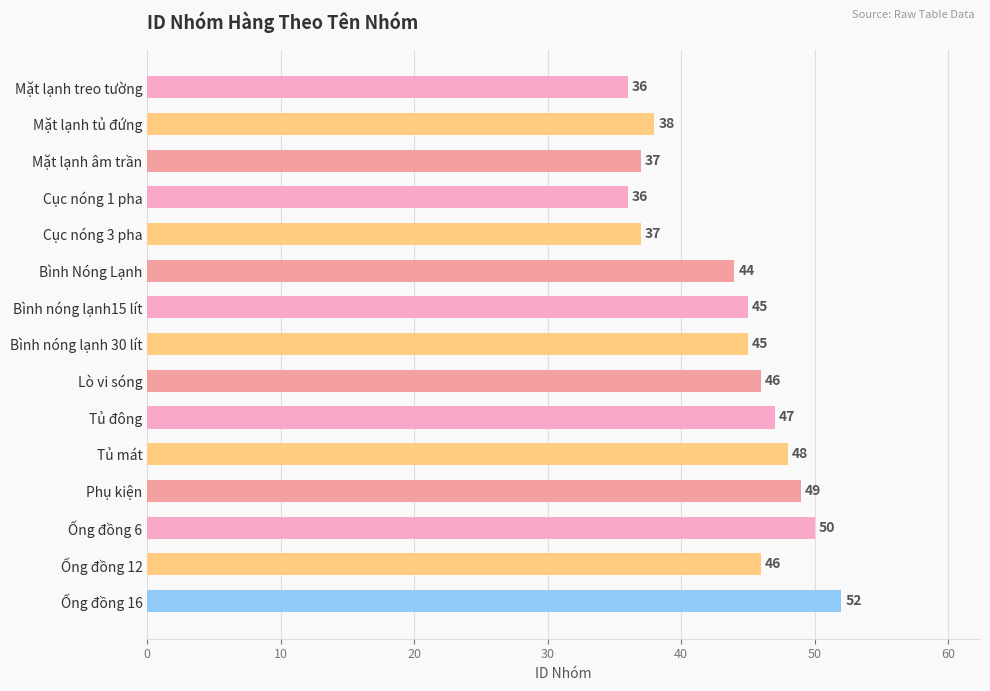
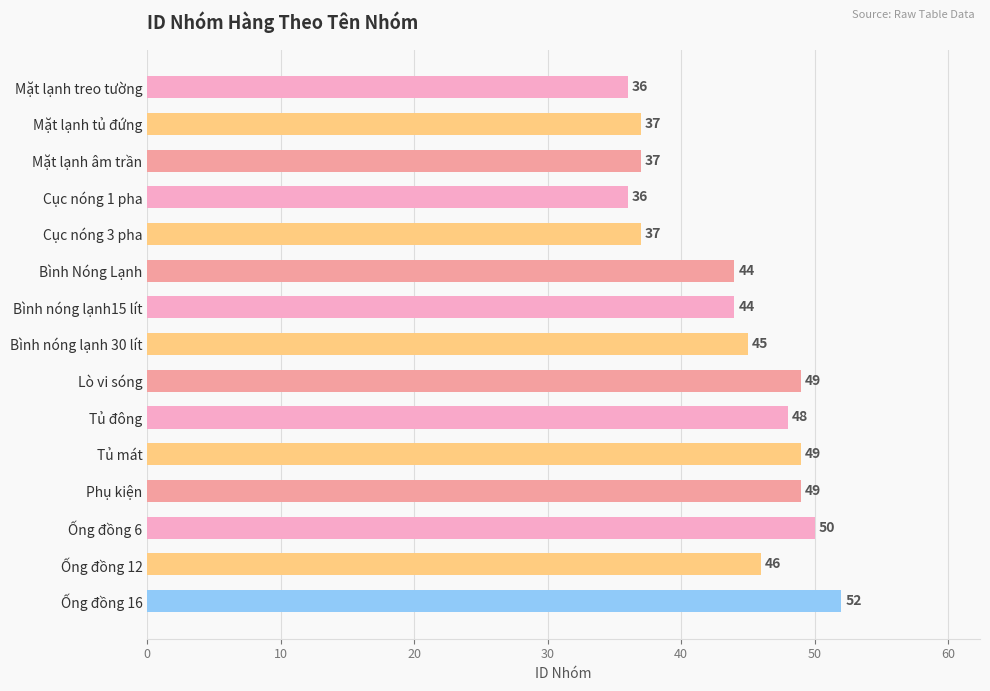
  {
    "Mặt lạnh treo tường": 36,
-   "Mặt lạnh tủ đứng": 38,
+   "Mặt lạnh tủ đứng": 37,
    "Mặt lạnh âm trần": 37,
    "Cục nóng 1 pha": 36,
    "Cục nóng 3 pha": 37,
    "Bình Nóng Lạnh": 44,
-   "Bình nóng lạnh15 lít": 45,
+   "Bình nóng lạnh15 lít": 44,
    "Bình nóng lạnh 30 lít": 45,
-   "Lò vi sóng": 46,
-   "Tủ đông": 47,
-   "Tủ mát": 48,
+   "Lò vi sóng": 49,
+   "Tủ đông": 48,
+   "Tủ mát": 49,
    "Phụ kiện": 49,
    "Ống đồng 6": 50,
    "Ống đồng 12": 46,
    "Ống đồng 16": 52
  }
